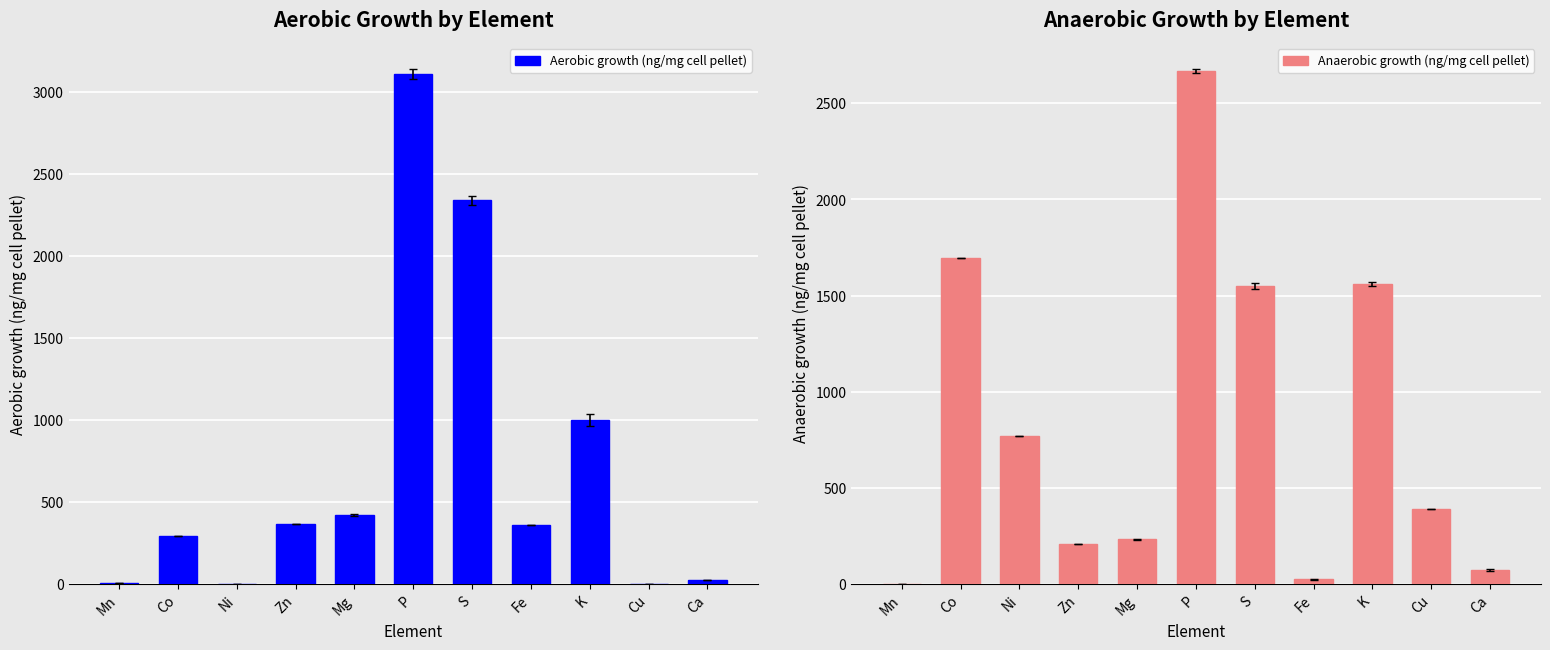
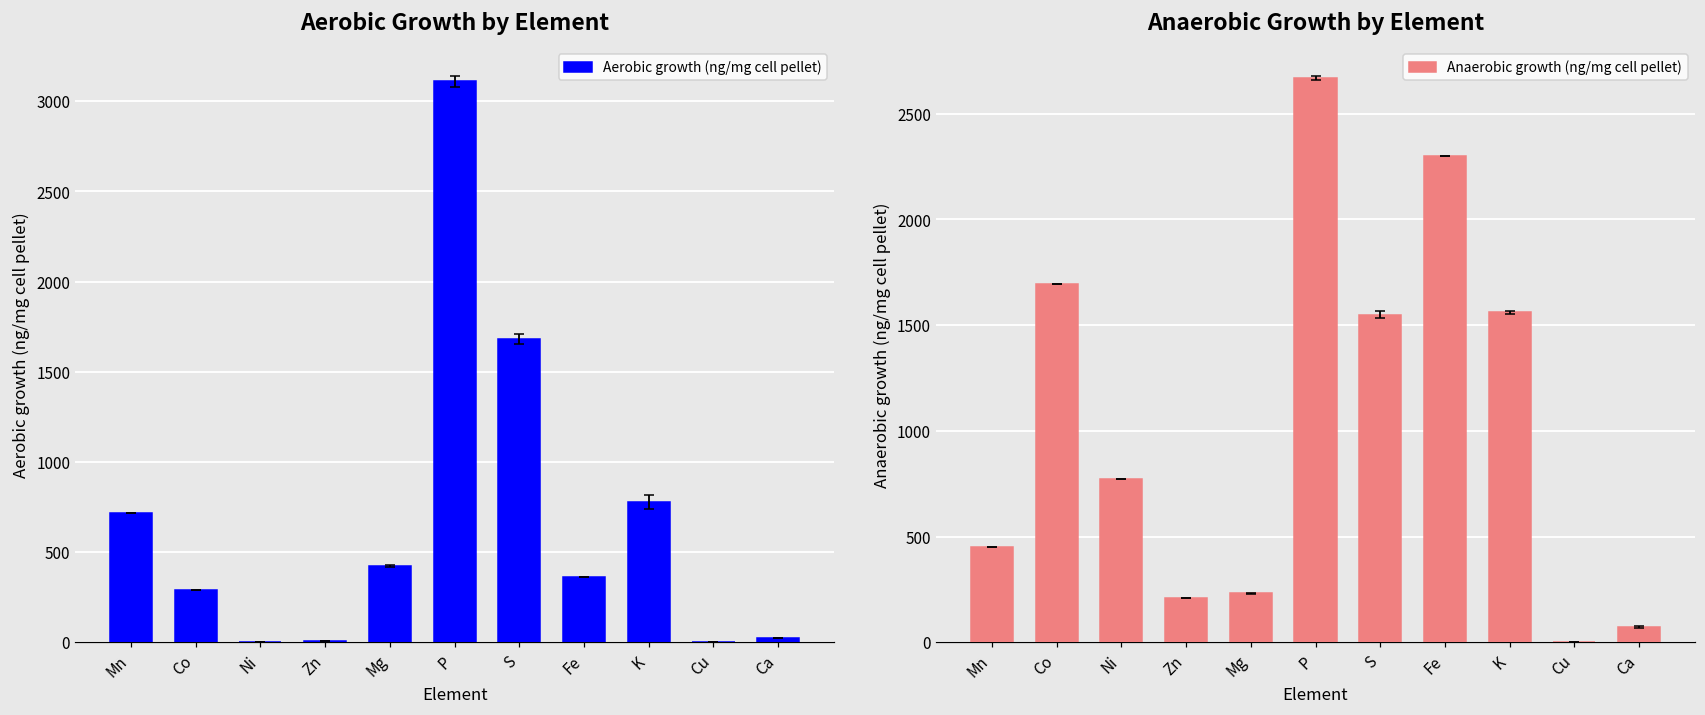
  {
    "Aerobic Growth by Element": {
      "Aerobic growth (ng/mg cell pellet)": {
-       "Mn": 0,
+       "Mn": 710,
        "Co": 290,
-       "Zn": 370,
+       "Zn": 10,
        "Mg": 420,
        "P": 3110,
-       "S": 2340,
+       "S": 1680,
        "Fe": 360,
-       "K": 1000,
+       "K": 780,
        "Ca": 20
      }
    },
    "Anaerobic Growth by Element": {
      "Anaerobic growth (ng/mg cell pellet)": {
-       "Mn": 0,
+       "Mn": 450,
        "Co": 1700,
        "Ni": 770,
        "Zn": 210,
        "Mg": 230,
        "P": 2670,
        "S": 1550,
-       "Fe": 20,
+       "Fe": 2300,
        "K": 1560,
-       "Cu": 390,
+       "Cu": 0,
        "Ca": 70
      }
    }
  }
